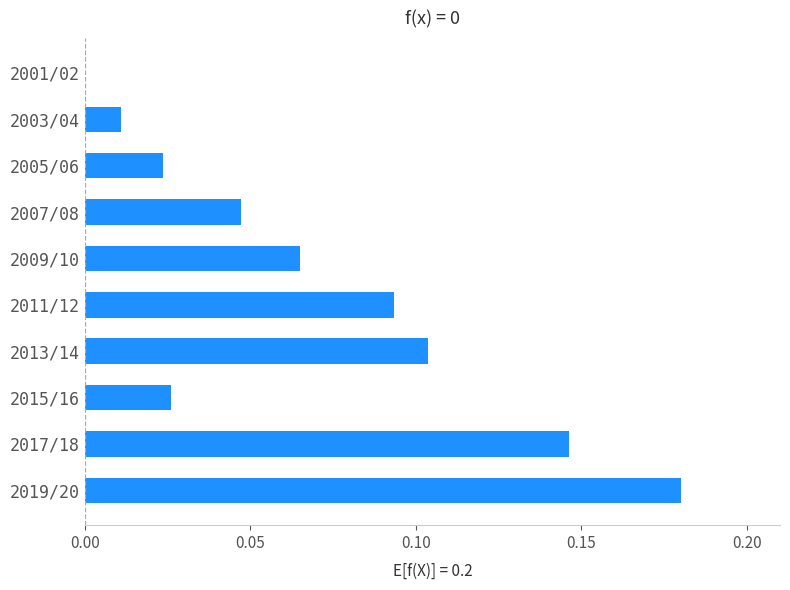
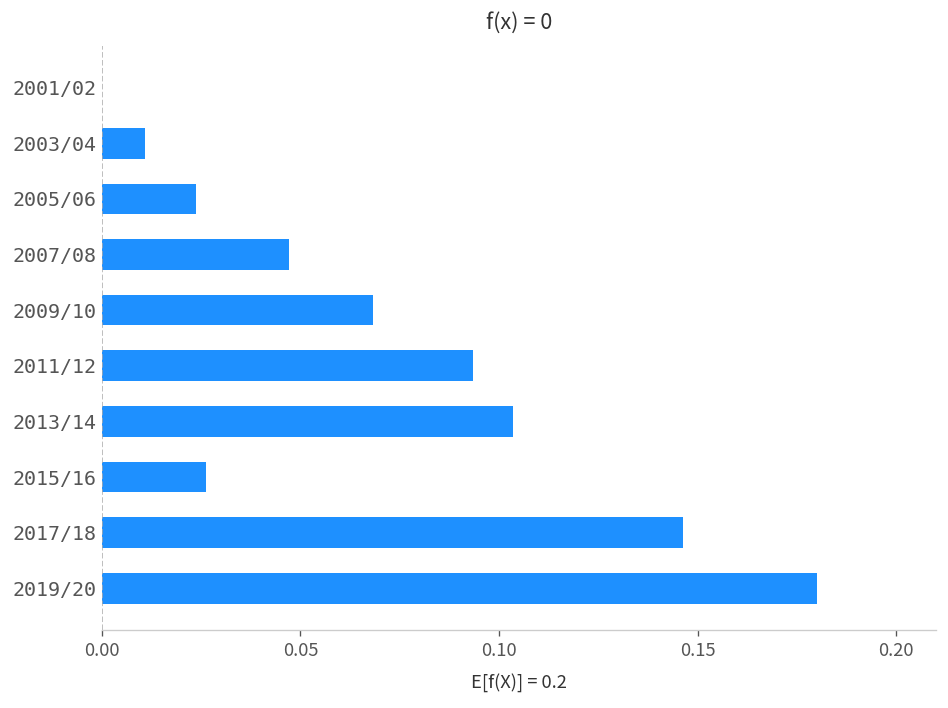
  {
    "2001/02": 0.000,
    "2003/04": 0.011,
    "2005/06": 0.024,
    "2007/08": 0.047,
-   "2009/10": 0.065,
+   "2009/10": 0.068,
    "2011/12": 0.093,
    "2013/14": 0.104,
    "2015/16": 0.026,
    "2017/18": 0.146,
    "2019/20": 0.180
  }
